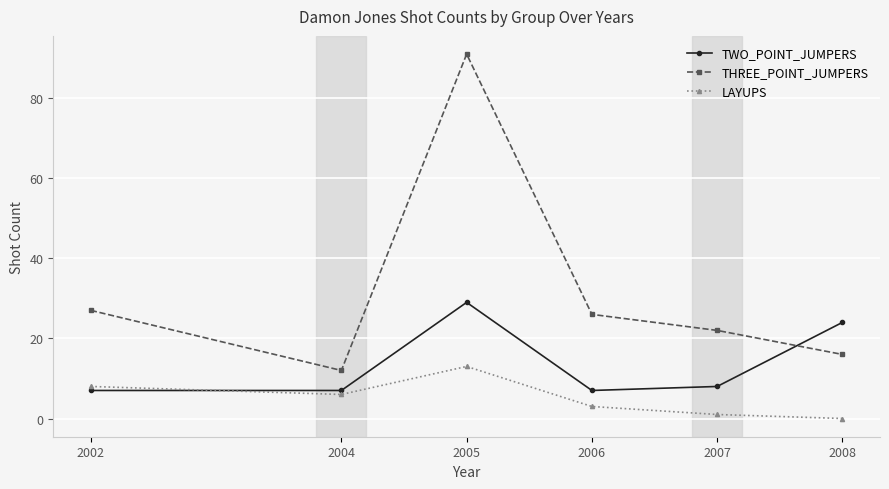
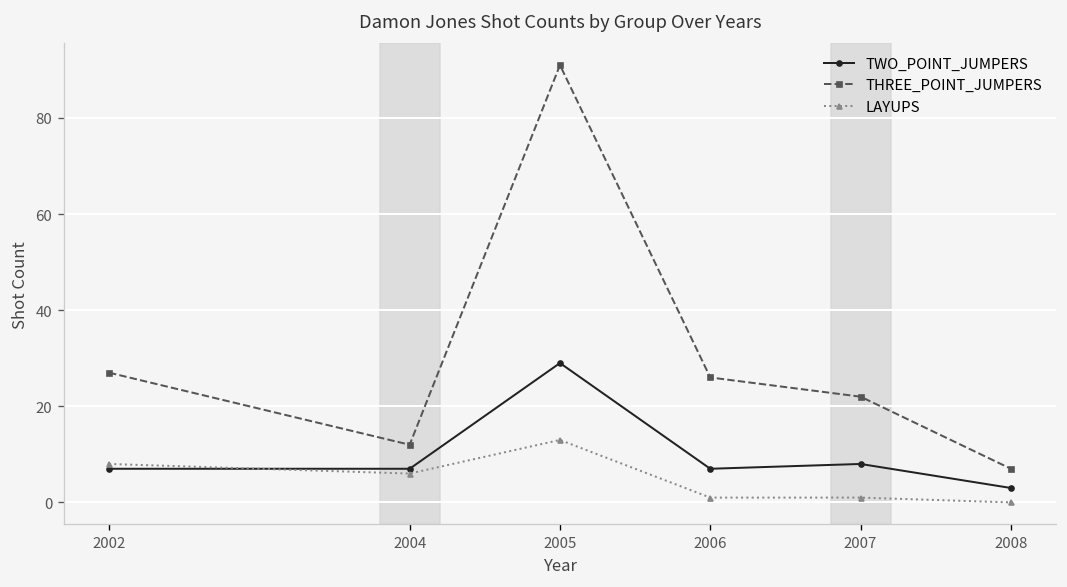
  {
    "TWO_POINT_JUMPERS": {
      "2002": 7,
      "2004": 7,
      "2005": 29,
      "2006": 7,
      "2007": 8,
-     "2008": 24
+     "2008": 3
    },
    "THREE_POINT_JUMPERS": {
      "2002": 27,
      "2004": 12,
      "2005": 91,
      "2006": 26,
      "2007": 22,
-     "2008": 16
+     "2008": 7
    },
    "LAYUPS": {
      "2002": 8,
      "2004": 6,
      "2005": 13,
-     "2006": 3,
+     "2006": 1,
      "2007": 1,
      "2008": 0
    }
  }
